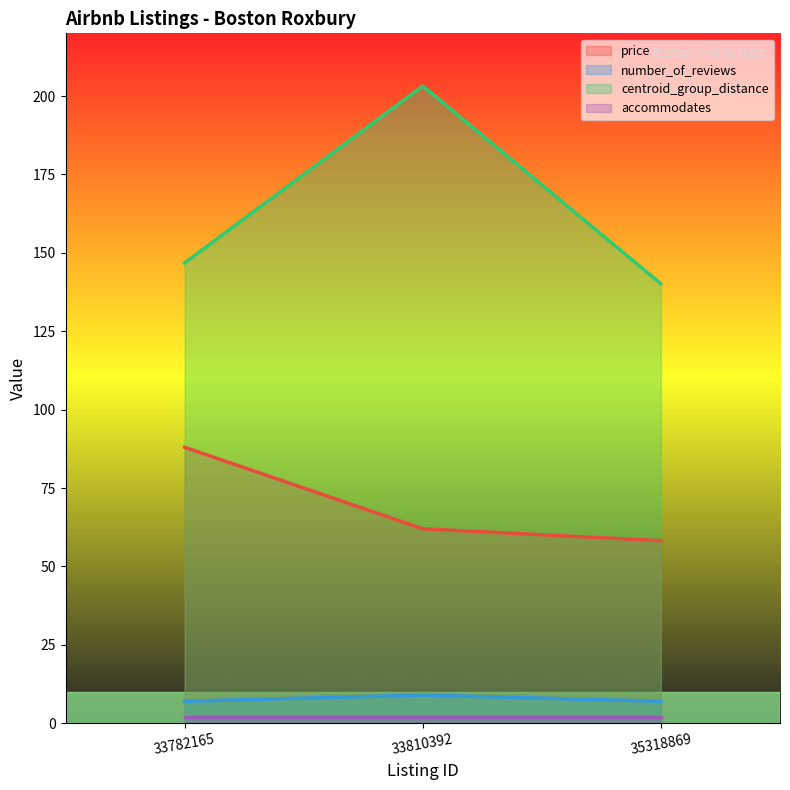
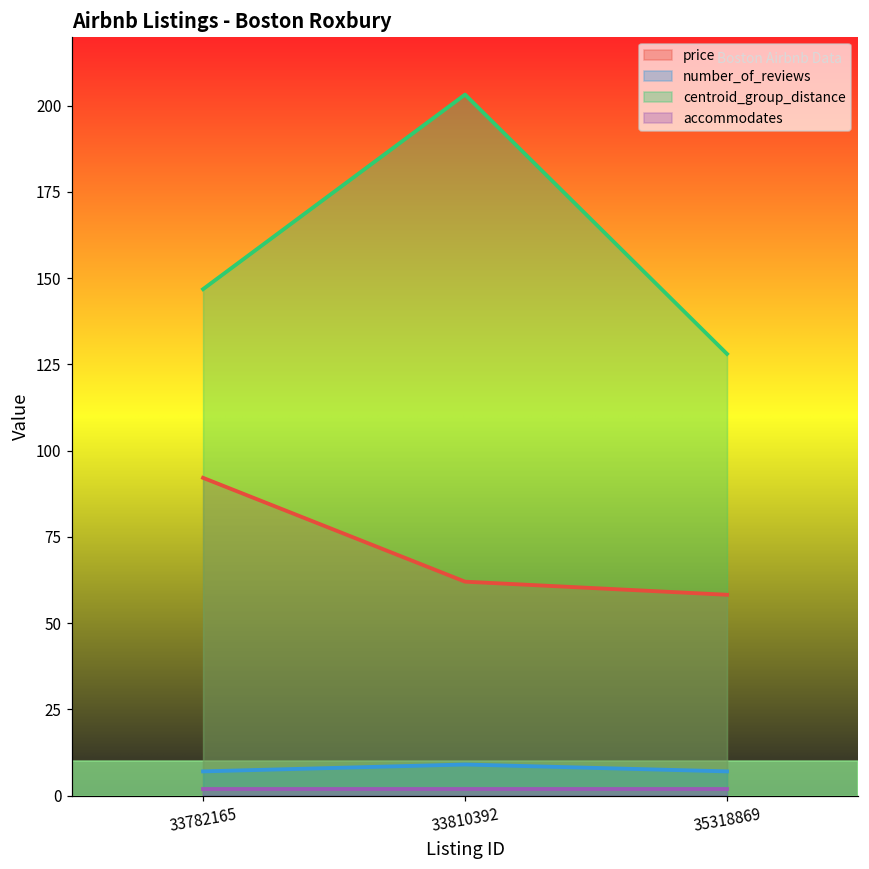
  {
    "price": {
-     "33782165": 88,
+     "33782165": 92,
      "33810392": 62,
      "35318869": 58
    },
    "centroid_group_distance": {
      "33782165": 147,
      "33810392": 203,
-     "35318869": 140
+     "35318869": 128
    }
  }
